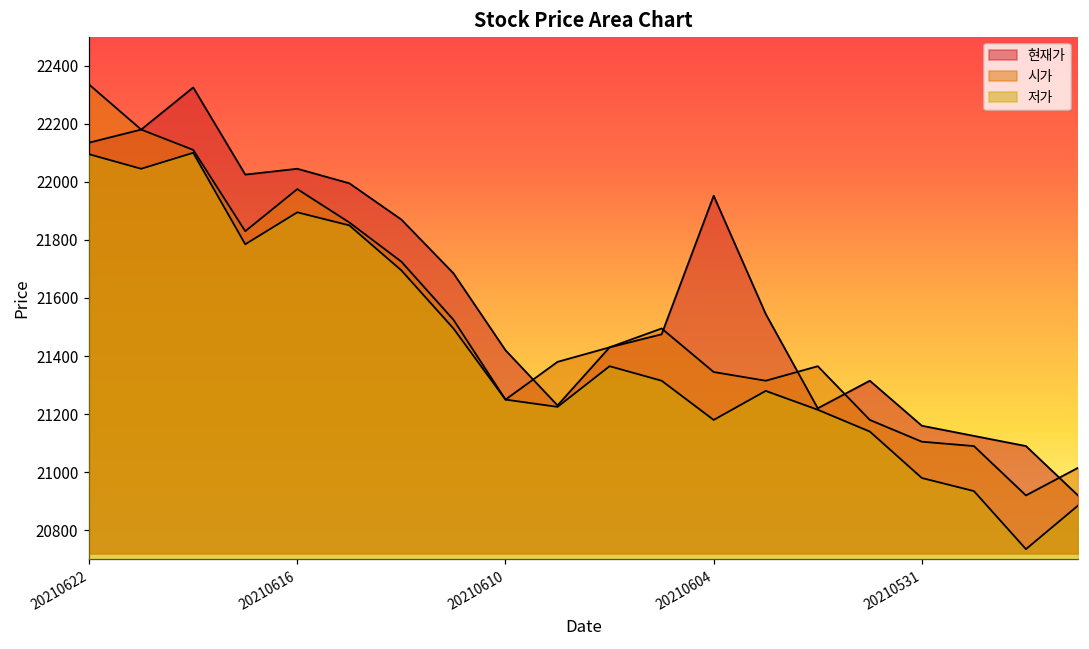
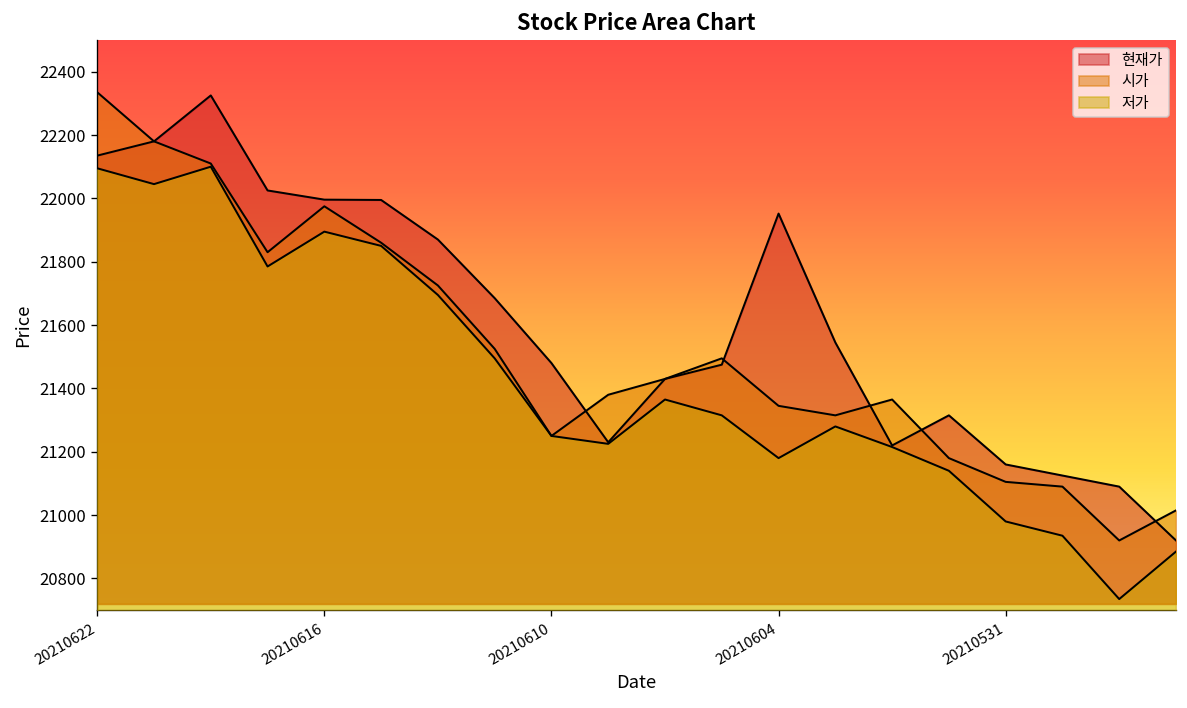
  {
    "현재가": {
      "20210622": 22140,
-     "20210616": 22050,
-     "20210610": 21420,
+     "20210616": 22000,
+     "20210610": 21480,
      "20210604": 21950,
      "20210531": 21160
    }
  }
